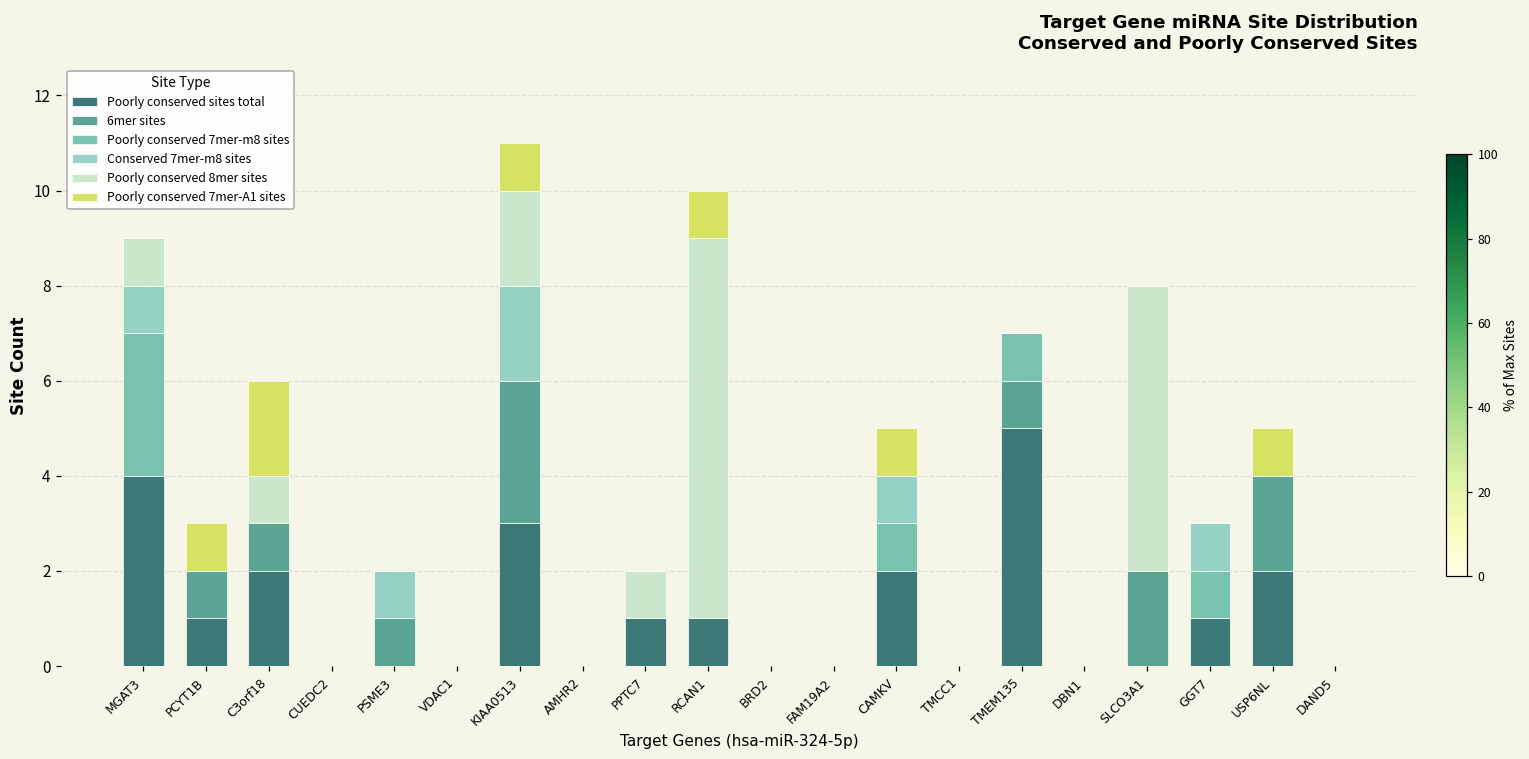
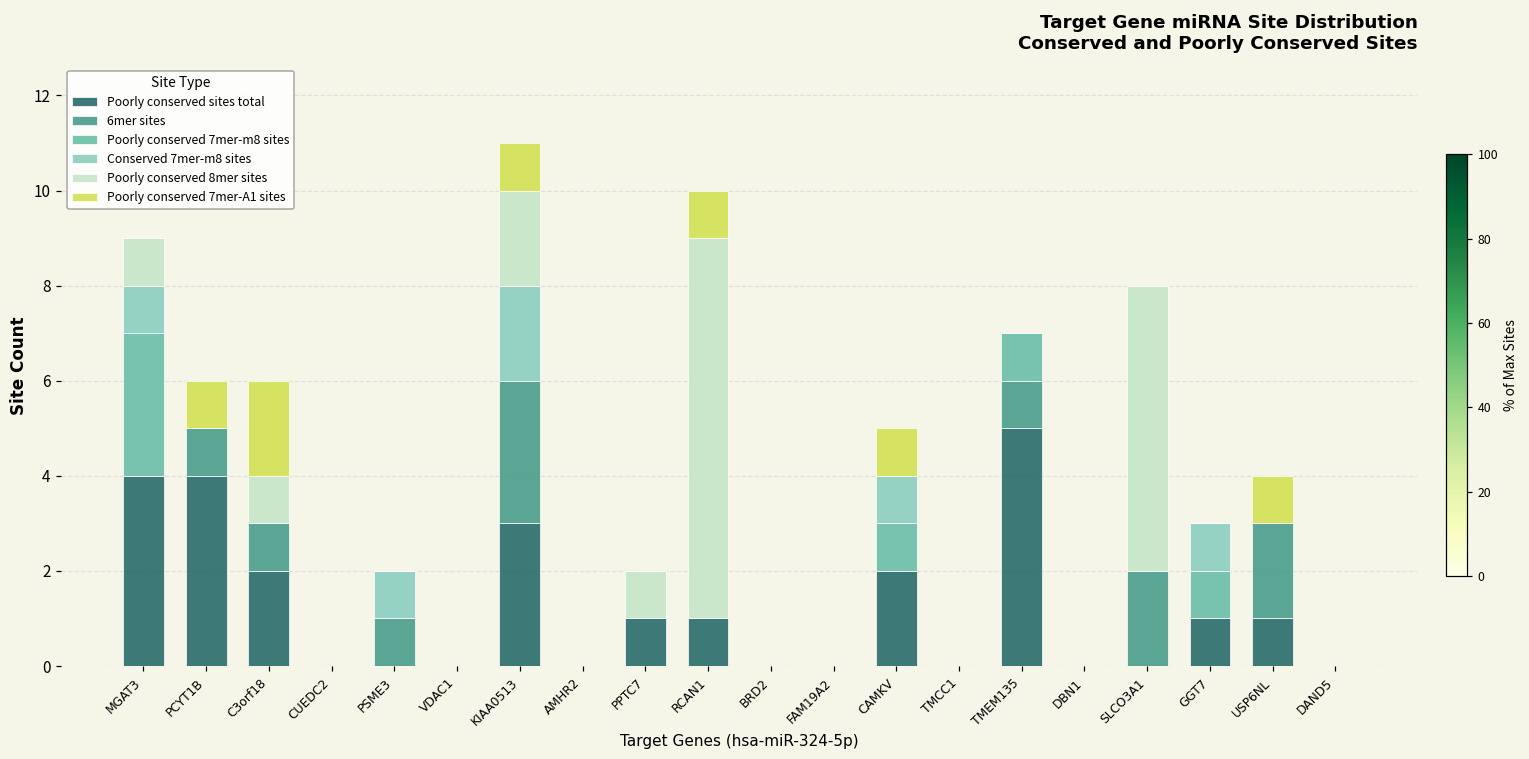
  {
    "Poorly conserved sites total": {
      "MGAT3": 4,
-     "PCYT1B": 1,
+     "PCYT1B": 4,
      "C3orf18": 2,
      "CUEDC2": 0,
      "PSME3": 0,
      "VDAC1": 0,
      "KIAA0513": 3,
      "AMHR2": 0,
      "PPTC7": 1,
      "RCAN1": 1,
      "BRD2": 0,
      "FAM19A2": 0,
      "CAMKV": 2,
      "TMCC1": 0,
      "TMEM135": 5,
      "DBN1": 0,
      "SLCO3A1": 0,
      "GGT7": 1,
-     "USP6NL": 2,
+     "USP6NL": 1,
      "DAND5": 0
    },
    "Poorly conserved 8mer sites": {
      "MGAT3": 1,
      "PCYT1B": 0,
      "C3orf18": 1,
      "CUEDC2": 0,
      "PSME3": 0,
      "VDAC1": 0,
      "KIAA0513": 2,
      "AMHR2": 0,
      "PPTC7": 1,
      "RCAN1": 8,
      "BRD2": 0,
      "FAM19A2": 0,
      "CAMKV": 0,
      "TMCC1": 0,
      "TMEM135": 0,
      "DBN1": 0,
      "SLCO3A1": 6,
      "GGT7": 0,
      "USP6NL": 0,
      "DAND5": 0
    },
    "Poorly conserved 7mer-A1 sites": {
      "MGAT3": 0,
      "PCYT1B": 1,
      "C3orf18": 2,
      "CUEDC2": 0,
      "PSME3": 0,
      "VDAC1": 0,
      "KIAA0513": 1,
      "AMHR2": 0,
      "PPTC7": 0,
      "RCAN1": 1,
      "BRD2": 0,
      "FAM19A2": 0,
      "CAMKV": 1,
      "TMCC1": 0,
      "TMEM135": 0,
      "DBN1": 0,
      "SLCO3A1": 0,
      "GGT7": 0,
      "USP6NL": 1,
      "DAND5": 0
    }
  }
